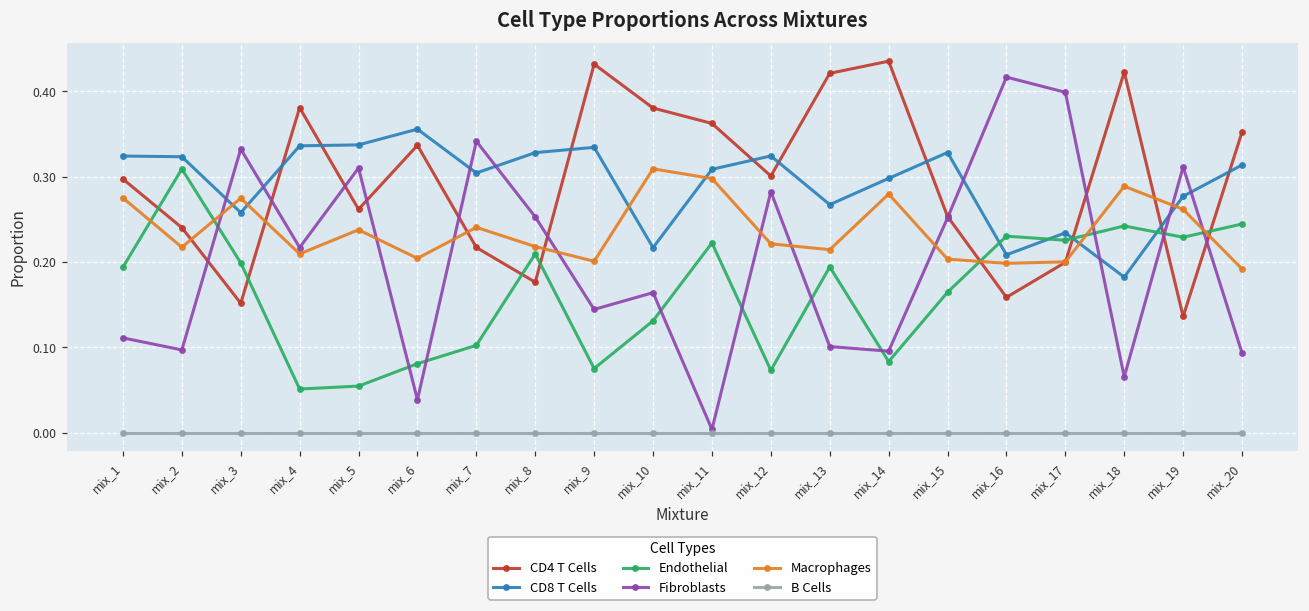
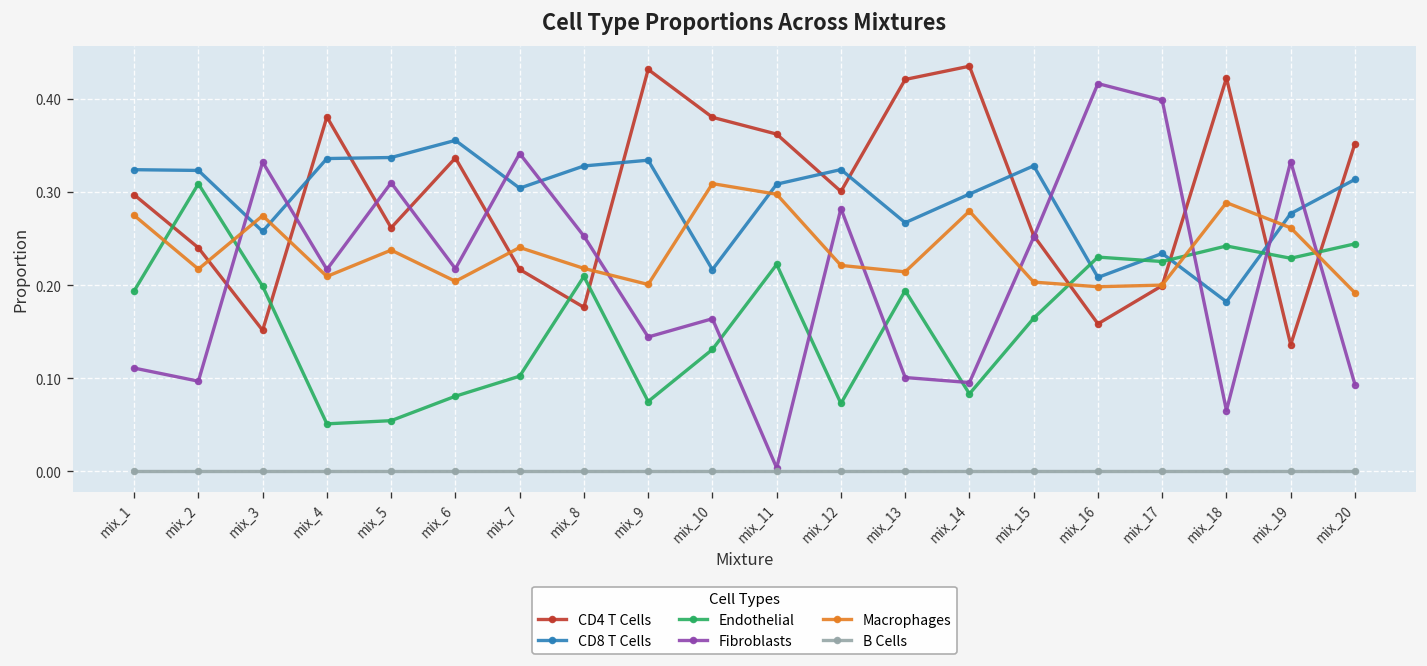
  {
    "CD4 T Cells": {
      "mix_1": 0.30,
      "mix_2": 0.24,
      "mix_3": 0.15,
      "mix_4": 0.38,
      "mix_5": 0.26,
      "mix_6": 0.34,
      "mix_7": 0.22,
      "mix_8": 0.18,
      "mix_9": 0.43,
      "mix_10": 0.38,
      "mix_11": 0.36,
      "mix_12": 0.30,
      "mix_13": 0.42,
      "mix_14": 0.44,
      "mix_16": 0.16,
      "mix_18": 0.42,
      "mix_19": 0.14,
      "mix_20": 0.35
    },
    "CD8 T Cells": {
      "mix_1": 0.32,
      "mix_2": 0.32,
      "mix_3": 0.26,
      "mix_4": 0.34,
      "mix_5": 0.34,
      "mix_6": 0.36,
      "mix_7": 0.30,
      "mix_8": 0.33,
      "mix_9": 0.33,
      "mix_10": 0.22,
      "mix_11": 0.31,
      "mix_12": 0.32,
      "mix_13": 0.27,
      "mix_14": 0.30,
      "mix_15": 0.33,
      "mix_16": 0.21,
      "mix_17": 0.23,
      "mix_18": 0.18,
      "mix_19": 0.28,
      "mix_20": 0.31
    },
    "Endothelial": {
      "mix_1": 0.19,
      "mix_2": 0.31,
      "mix_3": 0.20,
      "mix_4": 0.05,
      "mix_5": 0.05,
      "mix_6": 0.08,
      "mix_7": 0.10,
      "mix_8": 0.21,
      "mix_9": 0.08,
      "mix_10": 0.13,
      "mix_11": 0.22,
      "mix_12": 0.07,
      "mix_13": 0.19,
      "mix_14": 0.08,
      "mix_15": 0.16,
      "mix_16": 0.23,
      "mix_17": 0.23,
      "mix_18": 0.24,
      "mix_19": 0.23,
      "mix_20": 0.24
    },
    "Fibroblasts": {
      "mix_1": 0.11,
      "mix_2": 0.10,
      "mix_3": 0.33,
      "mix_4": 0.22,
      "mix_5": 0.31,
-     "mix_6": 0.04,
+     "mix_6": 0.22,
      "mix_7": 0.34,
      "mix_8": 0.25,
      "mix_9": 0.14,
      "mix_10": 0.16,
      "mix_11": 0.00,
      "mix_12": 0.28,
      "mix_13": 0.10,
      "mix_14": 0.10,
      "mix_16": 0.42,
      "mix_17": 0.40,
      "mix_18": 0.07,
-     "mix_19": 0.31,
+     "mix_19": 0.33,
      "mix_20": 0.09
    },
    "Macrophages": {
      "mix_1": 0.28,
      "mix_2": 0.22,
      "mix_3": 0.27,
      "mix_4": 0.21,
      "mix_5": 0.24,
      "mix_6": 0.20,
      "mix_7": 0.24,
      "mix_8": 0.22,
      "mix_9": 0.20,
      "mix_10": 0.31,
      "mix_11": 0.30,
      "mix_12": 0.22,
      "mix_13": 0.21,
      "mix_14": 0.28,
      "mix_15": 0.20,
      "mix_16": 0.20,
      "mix_18": 0.29,
      "mix_19": 0.26,
      "mix_20": 0.19
    },
    "B Cells": {
      "mix_1": 0.00,
      "mix_2": 0.00,
      "mix_3": 0.00,
      "mix_4": 0.00,
      "mix_5": 0.00,
      "mix_6": 0.00,
      "mix_7": 0.00,
      "mix_8": 0.00,
      "mix_9": 0.00,
      "mix_10": 0.00,
      "mix_11": 0.00,
      "mix_12": 0.00,
      "mix_13": 0.00,
      "mix_14": 0.00,
      "mix_15": 0.00,
      "mix_16": 0.00,
      "mix_17": 0.00,
      "mix_18": 0.00,
      "mix_19": 0.00,
      "mix_20": 0.00
    }
  }
